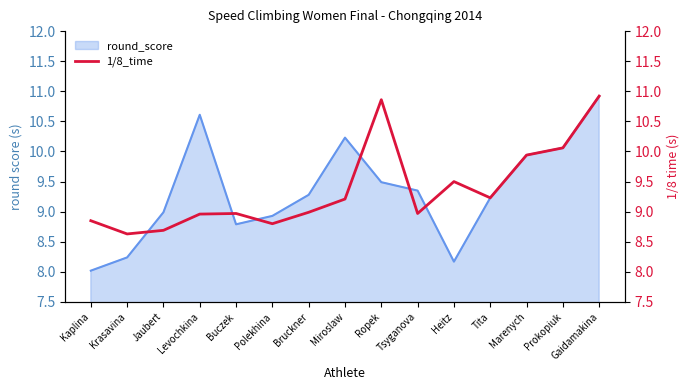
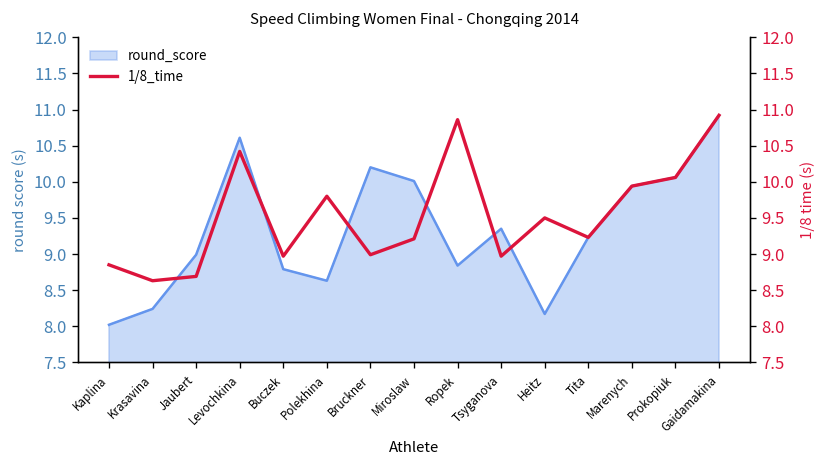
  {
    "round_score": {
      "Kaplina": 8.0,
      "Krasavina": 8.2,
      "Jaubert": 9.0,
      "Levochkina": 10.6,
      "Buczek": 8.8,
-     "Polekhina": 8.9,
-     "Bruckner": 9.3,
-     "Miroslaw": 10.2,
-     "Ropek": 9.5,
+     "Polekhina": 8.6,
+     "Bruckner": 10.2,
+     "Miroslaw": 10.0,
+     "Ropek": 8.8,
      "Tsyganova": 9.4,
      "Heitz": 8.2,
      "Tita": 9.2,
      "Marenych": 9.9,
      "Prokopiuk": 10.1,
      "Gaidamakina": 10.9
    },
    "1/8_time": {
      "Kaplina": 8.9,
      "Krasavina": 8.6,
      "Jaubert": 8.7,
-     "Levochkina": 9.0,
+     "Levochkina": 10.4,
      "Buczek": 9.0,
-     "Polekhina": 8.8,
+     "Polekhina": 9.8,
      "Bruckner": 9.0,
      "Miroslaw": 9.2,
      "Ropek": 10.9,
      "Tsyganova": 9.0,
      "Heitz": 9.5,
      "Tita": 9.2,
      "Marenych": 9.9,
      "Prokopiuk": 10.1,
      "Gaidamakina": 10.9
    }
  }
